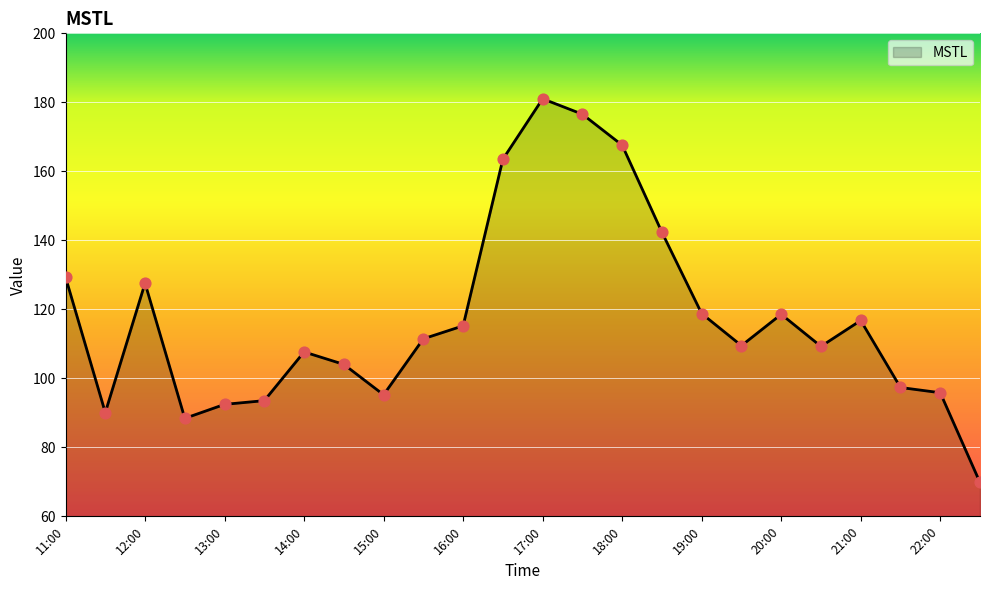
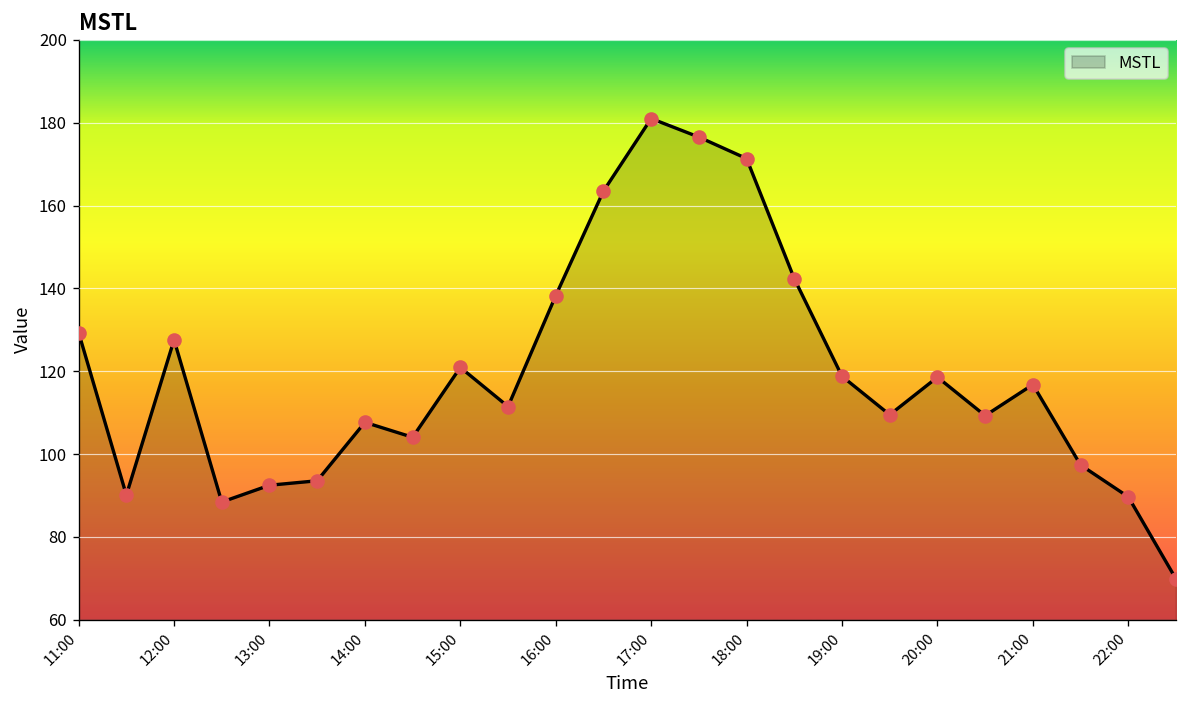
  {
    "11:00": 129,
    "12:00": 128,
    "13:00": 92,
    "14:00": 108,
-   "15:00": 95,
-   "16:00": 115,
+   "15:00": 121,
+   "16:00": 138,
    "17:00": 181,
-   "18:00": 168,
+   "18:00": 171,
    "19:00": 119,
    "20:00": 119,
    "21:00": 117,
-   "22:00": 96
+   "22:00": 90
  }
